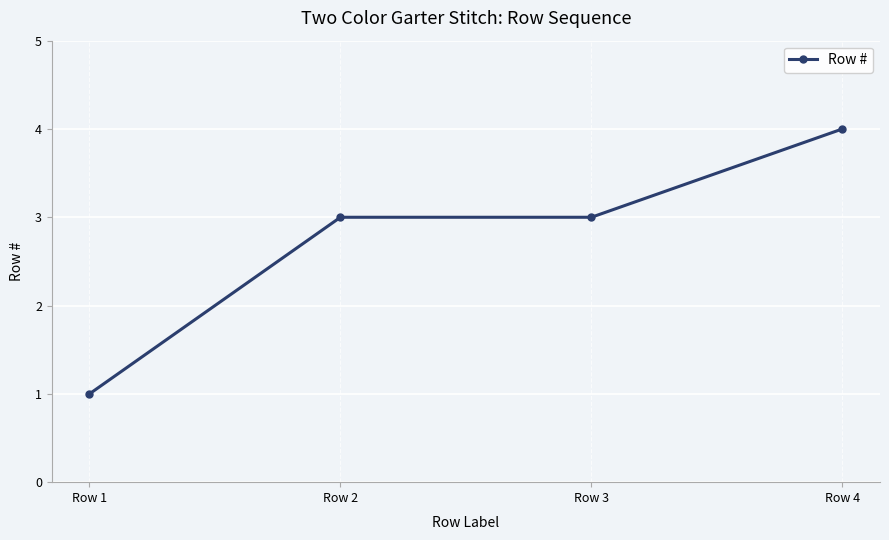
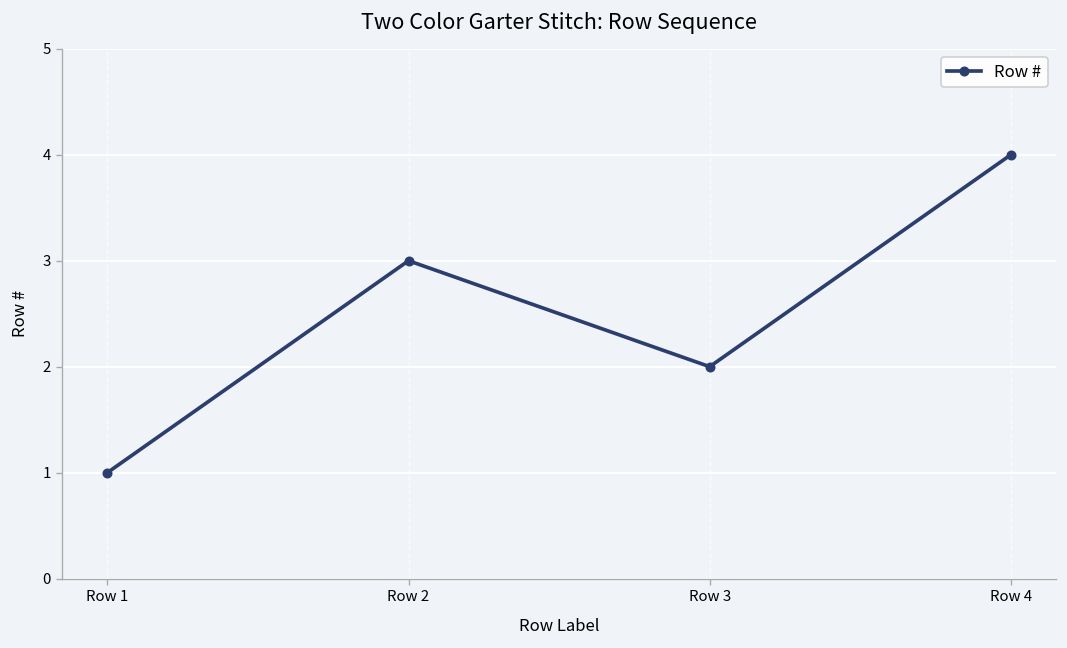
  {
    "Row 1": 1,
    "Row 2": 3,
-   "Row 3": 3,
+   "Row 3": 2,
    "Row 4": 4
  }
